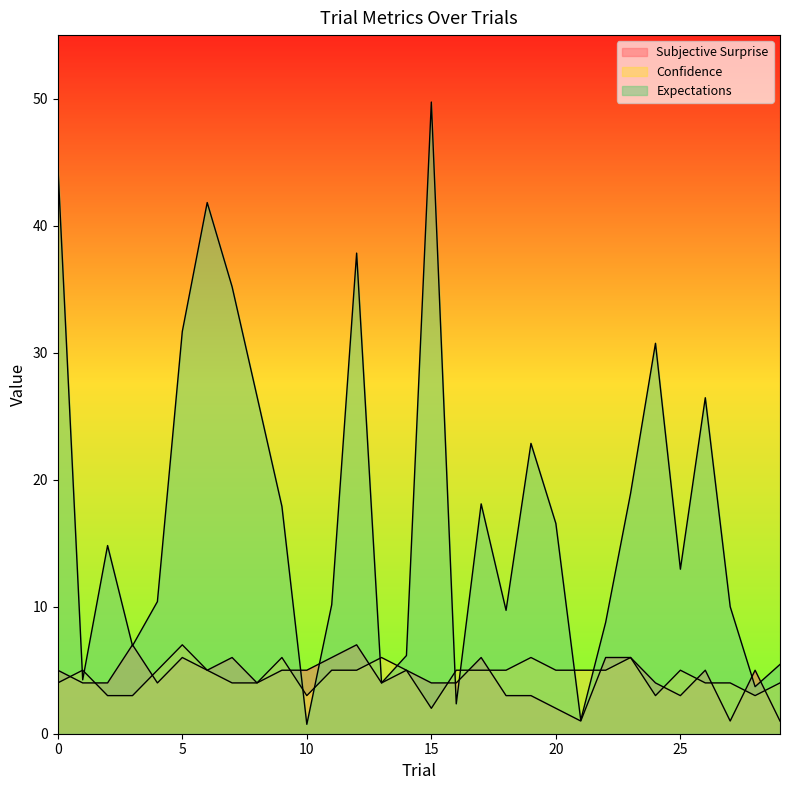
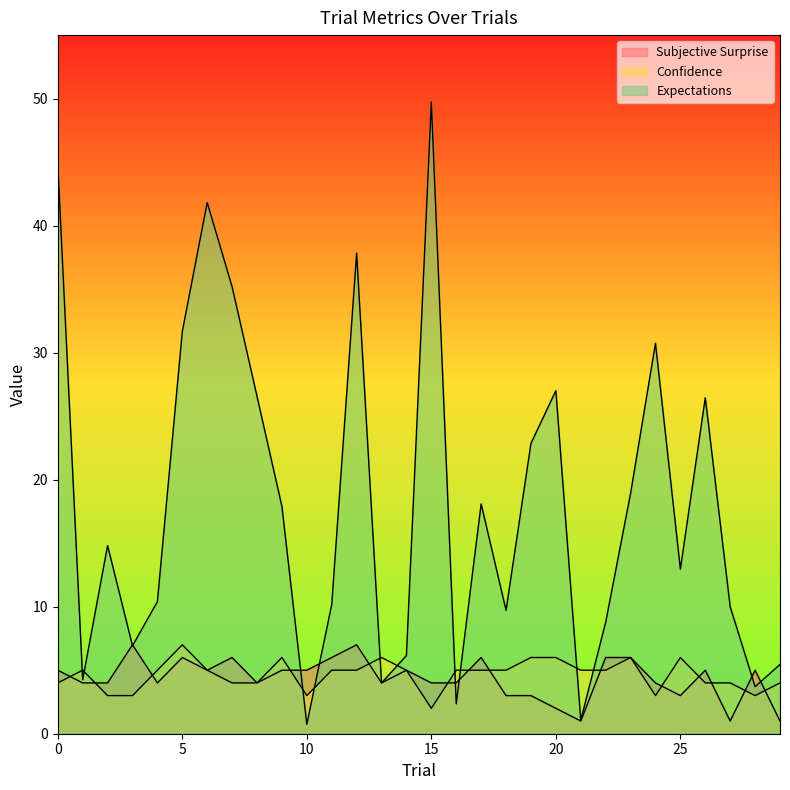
  {
    "Subjective Surprise": {
      "0": 5.0,
      "5": 6.0,
      "10": 5.0,
      "15": 4.0,
      "20": 2.0,
      "25": 3.0
    },
    "Confidence": {
      "0": 4,
      "5": 7,
      "10": 3,
      "15": 2,
-     "20": 5,
-     "25": 5
+     "20": 6,
+     "25": 6
    },
    "Expectations": {
      "0": 44.9,
      "5": 31.7,
      "10": 0.7,
      "15": 49.7,
-     "20": 16.6,
+     "20": 27.0,
      "25": 13.0
    }
  }
